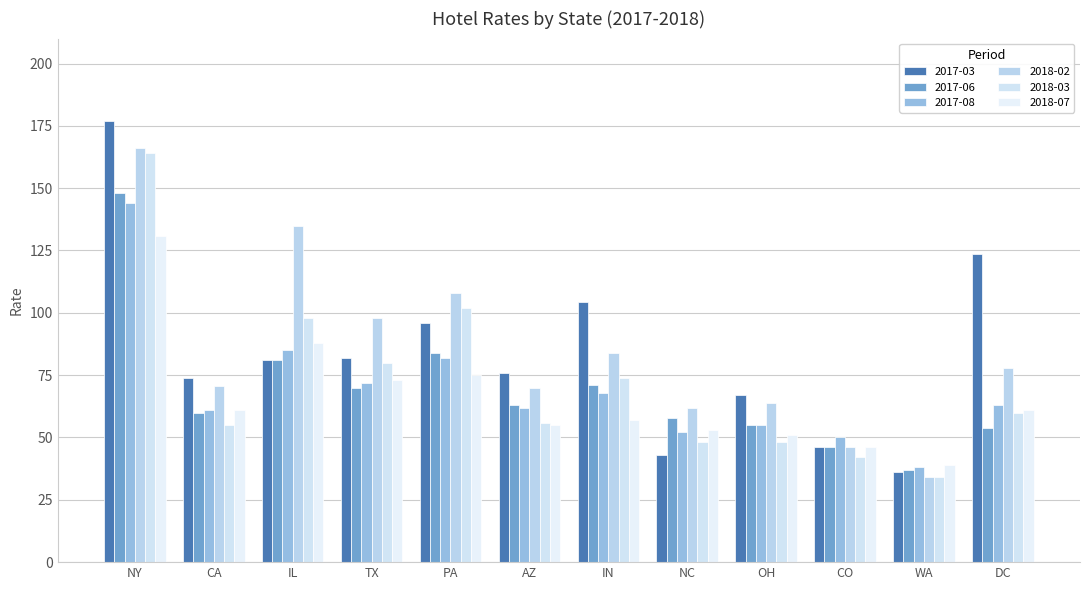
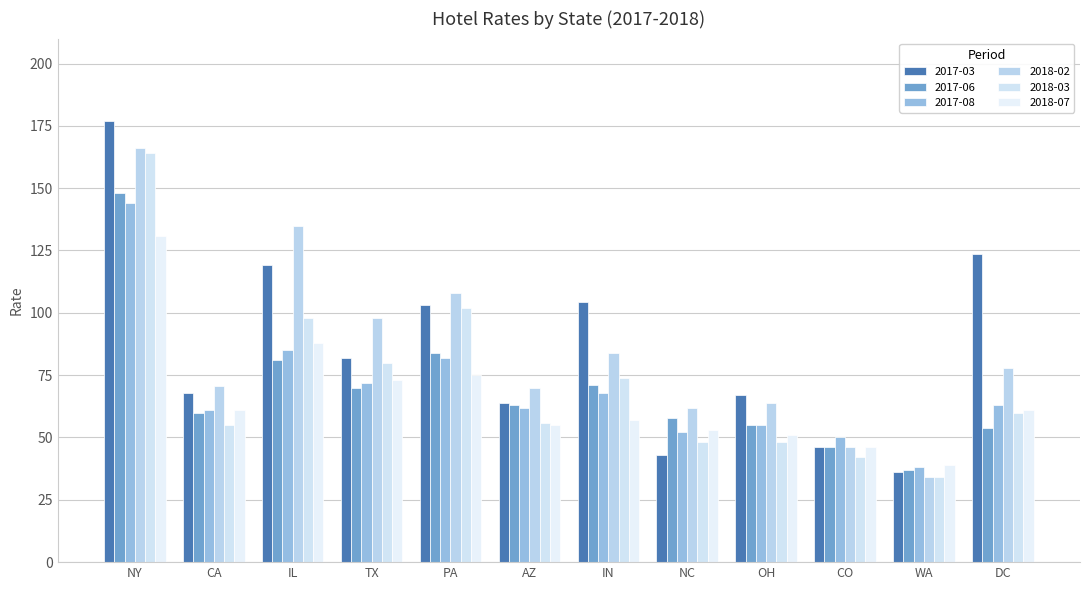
  {
    "2017-03": {
      "NY": 177,
-     "CA": 74,
-     "IL": 81,
+     "CA": 68,
+     "IL": 119,
      "TX": 82,
-     "PA": 96,
-     "AZ": 76,
+     "PA": 103,
+     "AZ": 64,
      "IN": 105,
      "NC": 43,
      "OH": 67,
      "CO": 46,
      "WA": 36,
      "DC": 123
    }
  }
